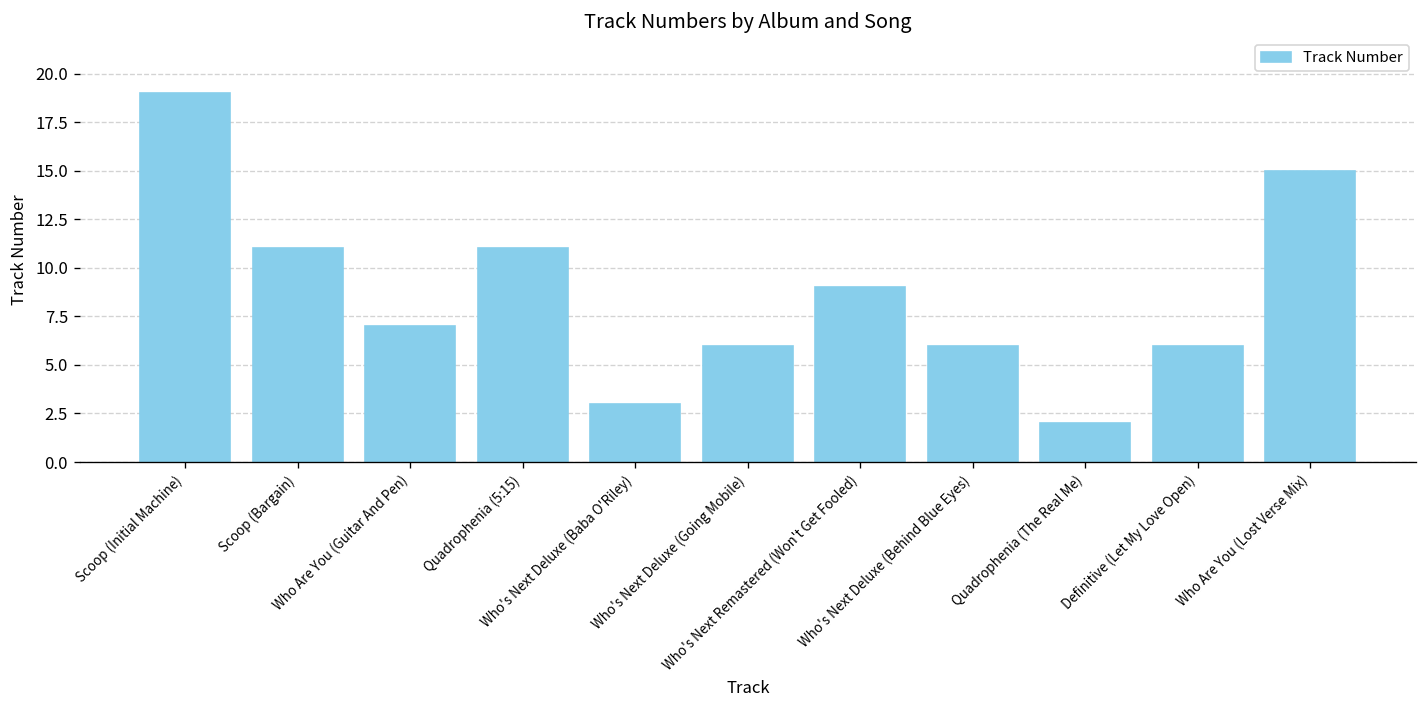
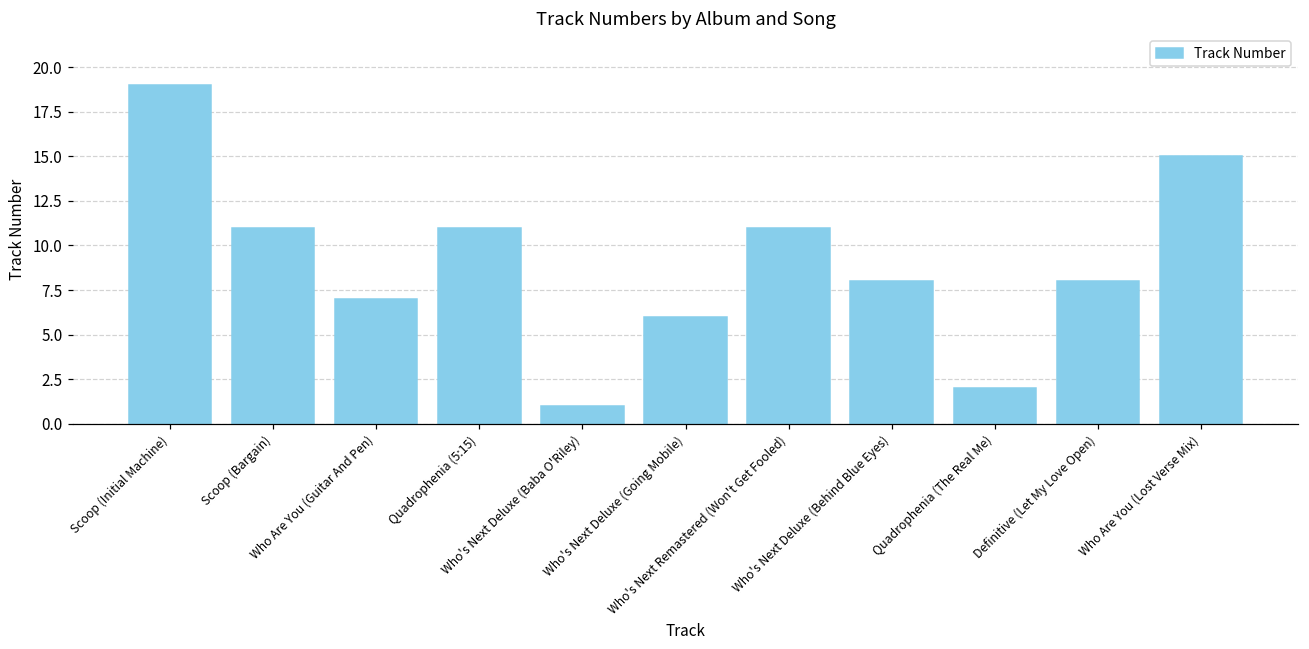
  {
    "Scoop (Initial Machine)": 19,
    "Scoop (Bargain)": 11,
    "Who Are You (Guitar And Pen)": 7,
    "Quadrophenia (5:15)": 11,
-   "Who's Next Deluxe (Baba O'Riley)": 3,
+   "Who's Next Deluxe (Baba O'Riley)": 1,
    "Who's Next Deluxe (Going Mobile)": 6,
-   "Who's Next Remastered (Won't Get Fooled)": 9,
-   "Who's Next Deluxe (Behind Blue Eyes)": 6,
+   "Who's Next Remastered (Won't Get Fooled)": 11,
+   "Who's Next Deluxe (Behind Blue Eyes)": 8,
    "Quadrophenia (The Real Me)": 2,
-   "Definitive (Let My Love Open)": 6,
+   "Definitive (Let My Love Open)": 8,
    "Who Are You (Lost Verse Mix)": 15
  }
